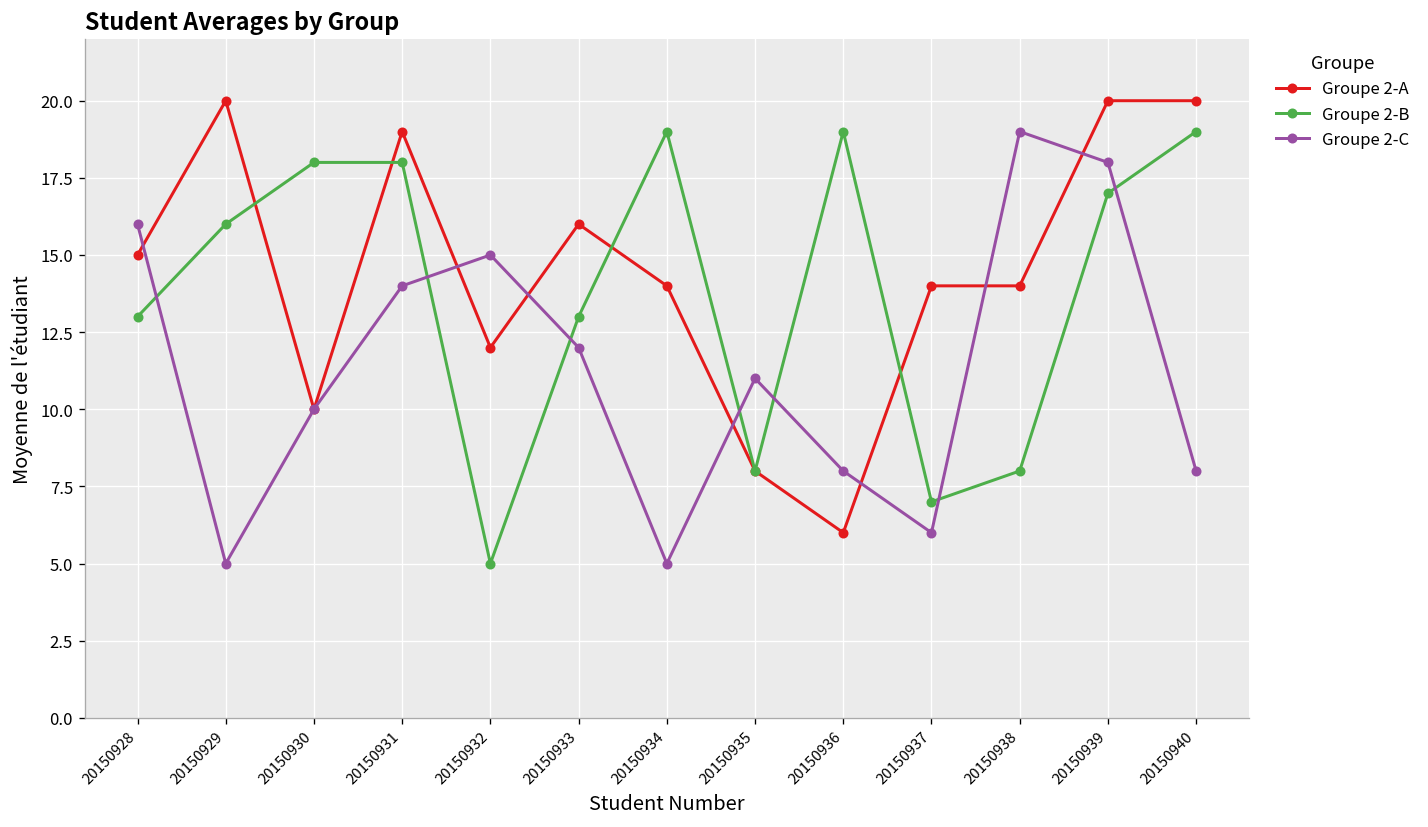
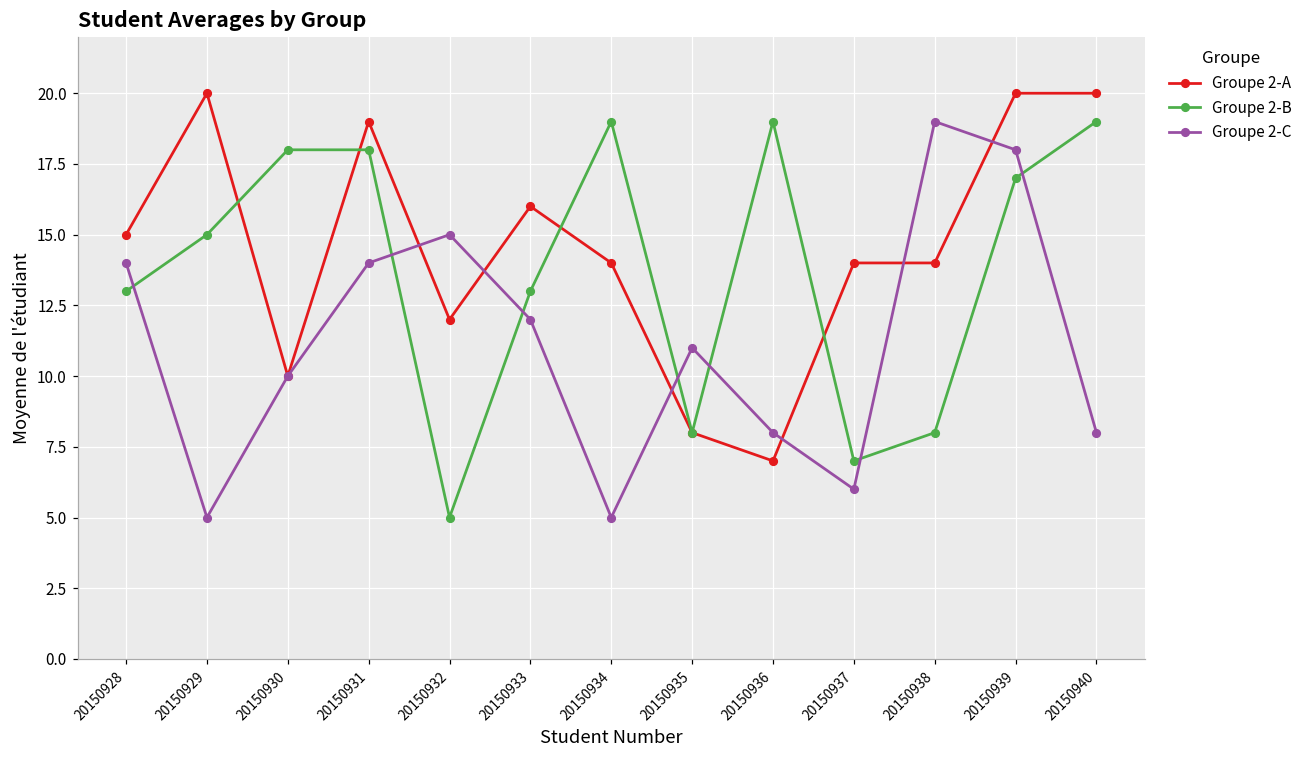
  {
    "Groupe 2-A": {
      "20150928": 15,
      "20150929": 20,
      "20150931": 19,
      "20150932": 12,
      "20150933": 16,
      "20150934": 14,
-     "20150936": 6,
+     "20150936": 7,
      "20150937": 14,
      "20150938": 14,
      "20150939": 20,
      "20150940": 20
    },
    "Groupe 2-B": {
      "20150928": 13,
-     "20150929": 16,
+     "20150929": 15,
      "20150930": 18,
      "20150931": 18,
      "20150932": 5,
      "20150933": 13,
      "20150934": 19,
      "20150936": 19,
      "20150937": 7,
      "20150938": 8,
      "20150939": 17,
      "20150940": 19
    },
    "Groupe 2-C": {
-     "20150928": 16,
+     "20150928": 14,
      "20150929": 5,
      "20150931": 14,
      "20150932": 15,
      "20150933": 12,
      "20150934": 5,
      "20150935": 11,
      "20150936": 8,
      "20150937": 6,
      "20150938": 19,
      "20150939": 18,
      "20150940": 8
    }
  }
